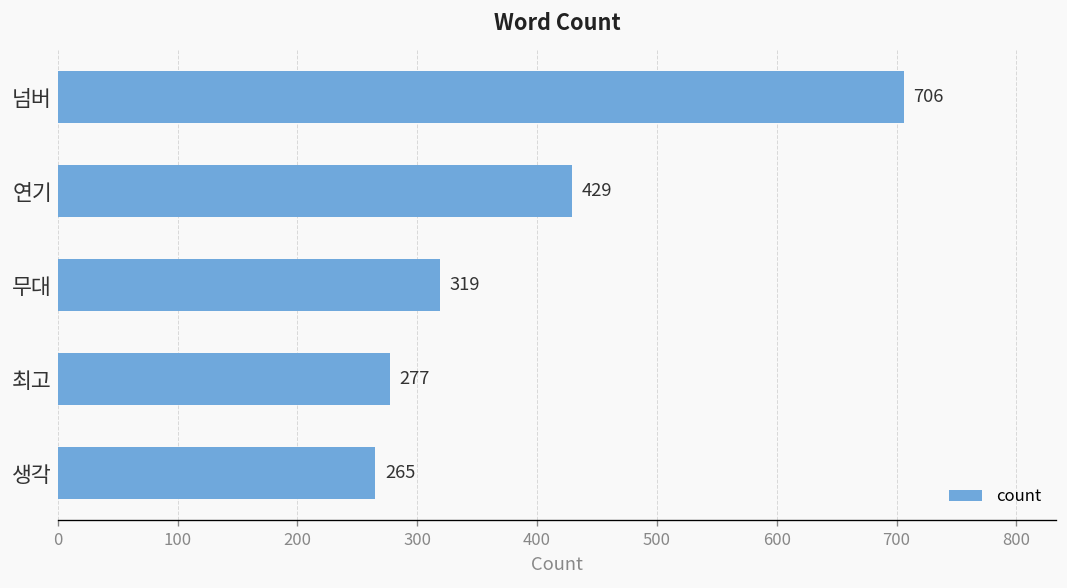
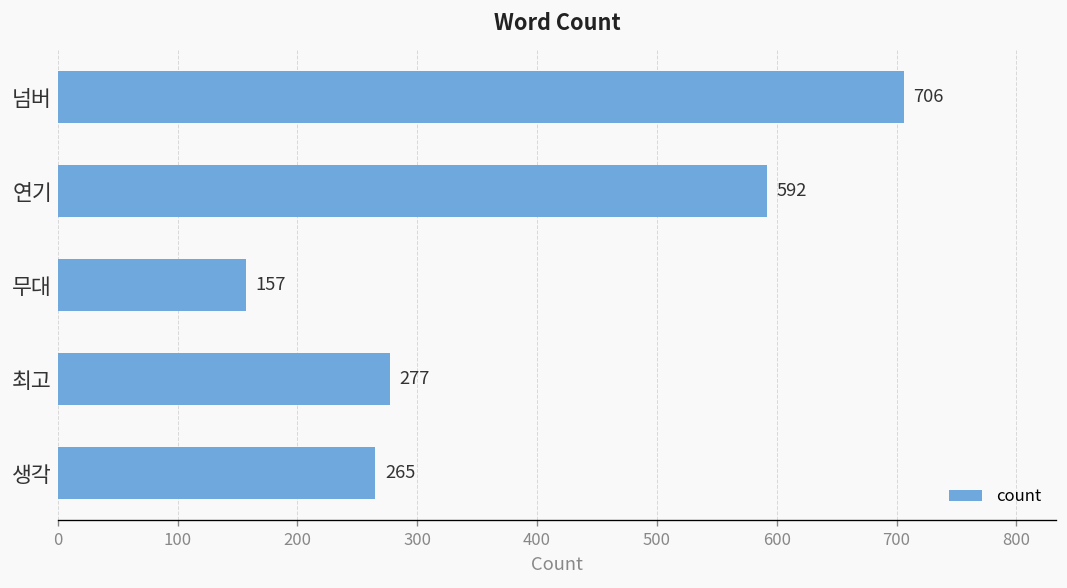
  {
    "넘버": 706,
-   "연기": 429,
-   "무대": 319,
+   "연기": 592,
+   "무대": 157,
    "최고": 277,
    "생각": 265
  }
